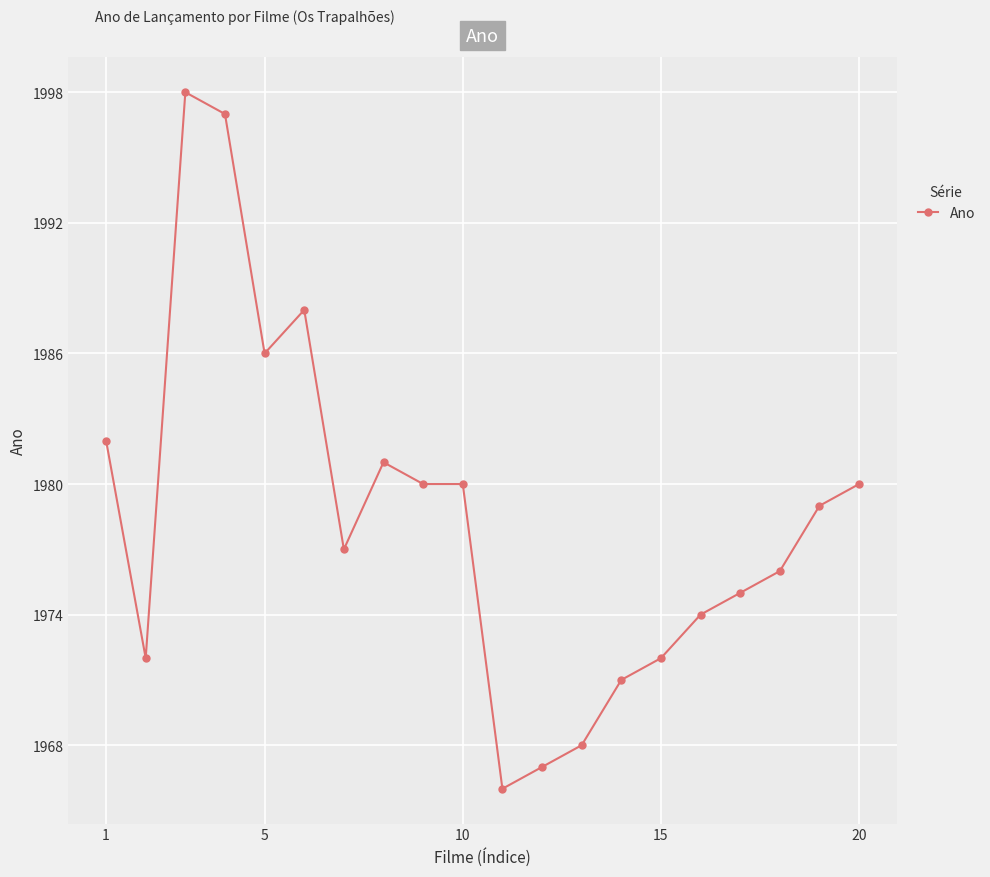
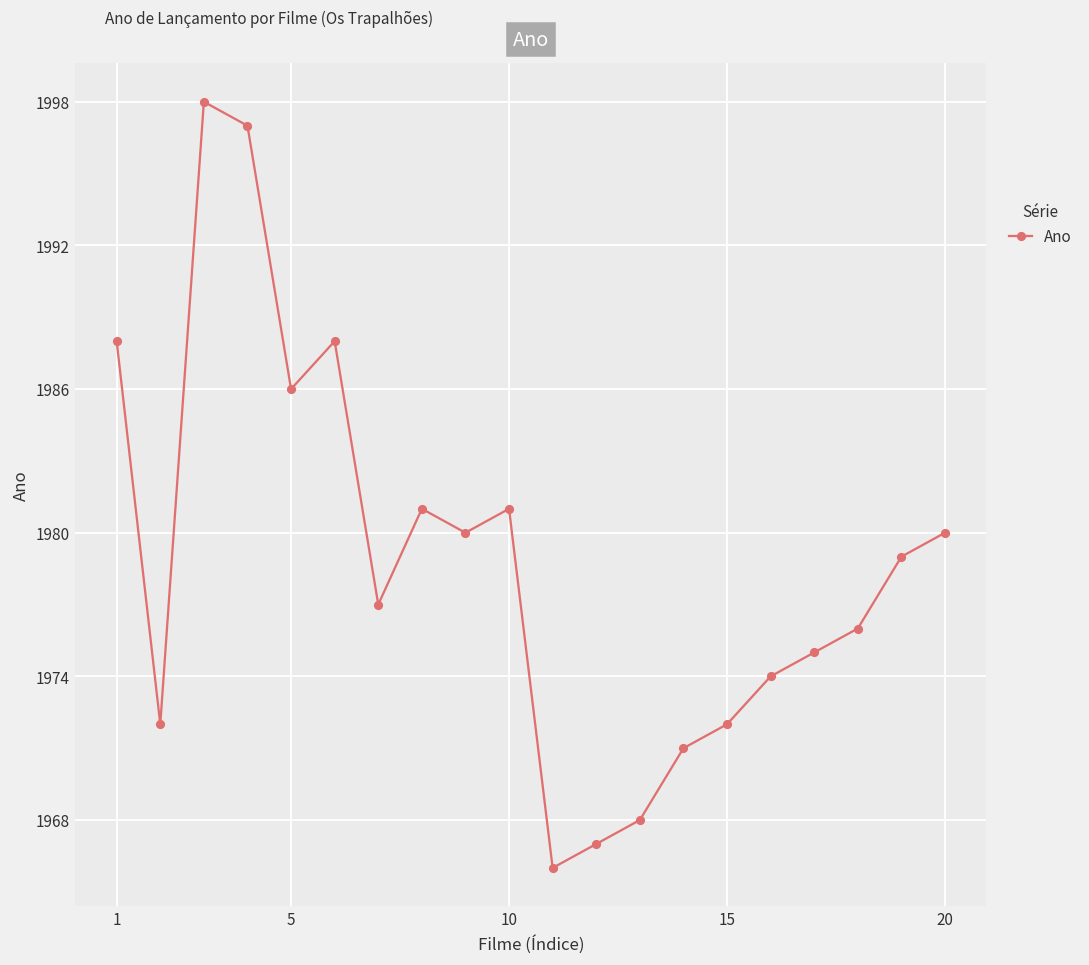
  {
-   "1": 1982,
+   "1": 1988,
    "5": 1986,
-   "10": 1980,
+   "10": 1981,
    "15": 1972,
    "20": 1980
  }
